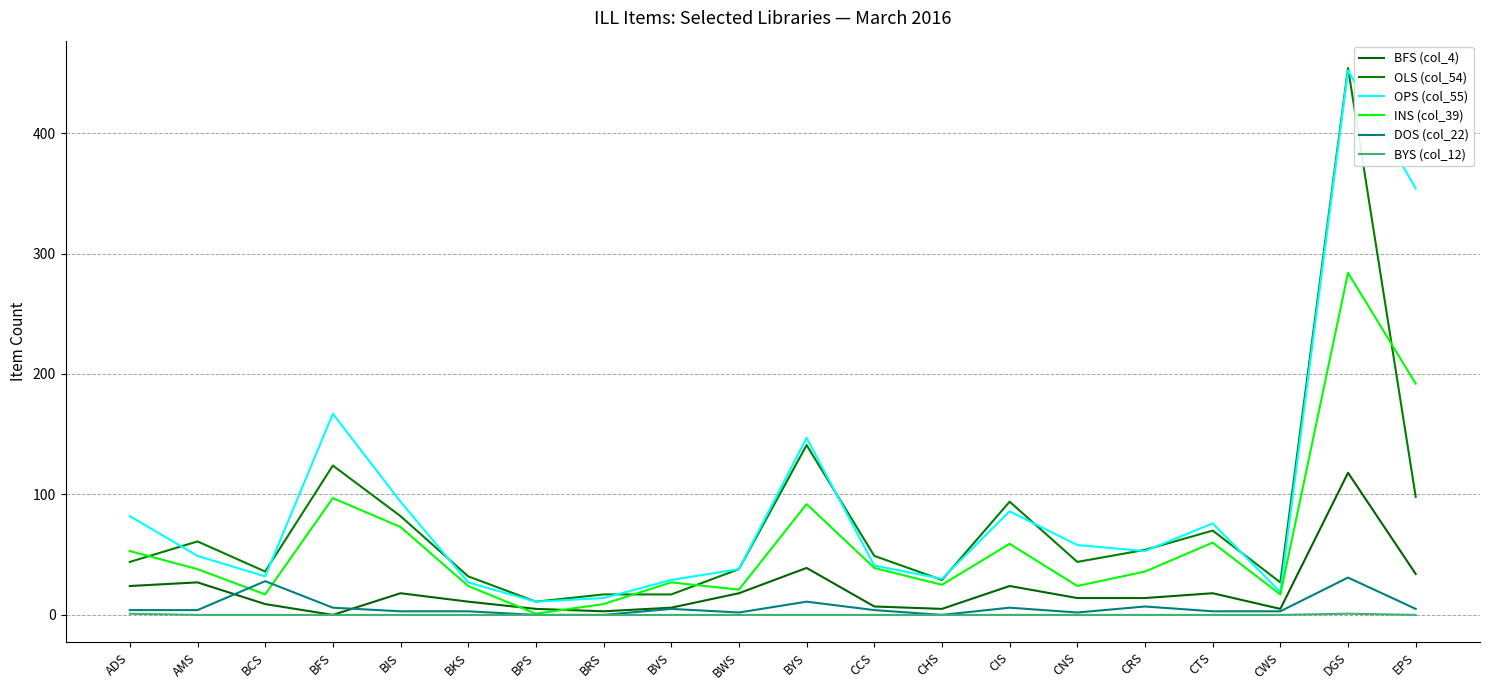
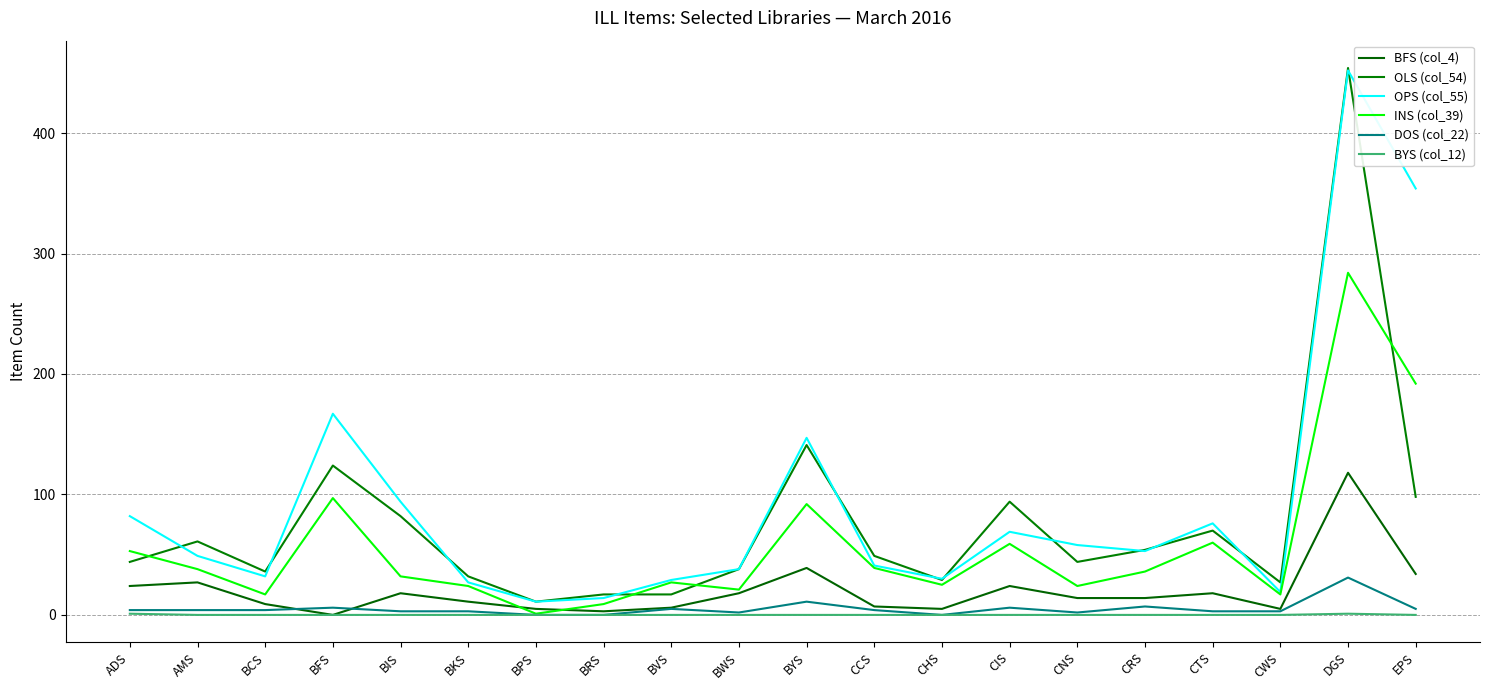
  {
    "OPS (col_55)": {
      "ADS": 82,
      "AMS": 49,
      "BCS": 32,
      "BFS": 167,
      "BIS": 94,
      "BKS": 27,
      "BRS": 14,
      "BYS": 147,
-     "CIS": 86,
+     "CIS": 69,
      "CNS": 58,
      "CTS": 76,
      "EPS": 354
    },
    "INS (col_39)": {
      "ADS": 53,
      "AMS": 38,
      "BCS": 17,
      "BFS": 97,
-     "BIS": 73,
+     "BIS": 32,
      "BKS": 24,
      "BRS": 9,
      "BWS": 21,
      "BYS": 92,
      "CHS": 25,
      "CIS": 59,
      "CNS": 24,
      "CRS": 36,
      "CTS": 60,
      "DGS": 284,
      "EPS": 192
    },
    "DOS (col_22)": {
      "ADS": 4,
      "AMS": 4,
-     "BCS": 28,
+     "BCS": 4,
      "BFS": 6,
      "BIS": 3,
      "BKS": 3,
      "BYS": 11,
      "CCS": 4,
      "CIS": 6,
      "CRS": 7,
      "CTS": 3,
      "DGS": 31,
      "EPS": 5
    },
    "BYS (col_12)": {
      "ADS": 1,
      "AMS": 0,
      "BCS": 0,
      "BIS": 0,
      "BKS": 0,
      "BVS": 0,
      "BYS": 0,
      "CCS": 0,
      "CIS": 0,
      "CRS": 0,
      "CTS": 0,
      "CWS": 0,
      "DGS": 1,
      "EPS": 0
    }
  }
